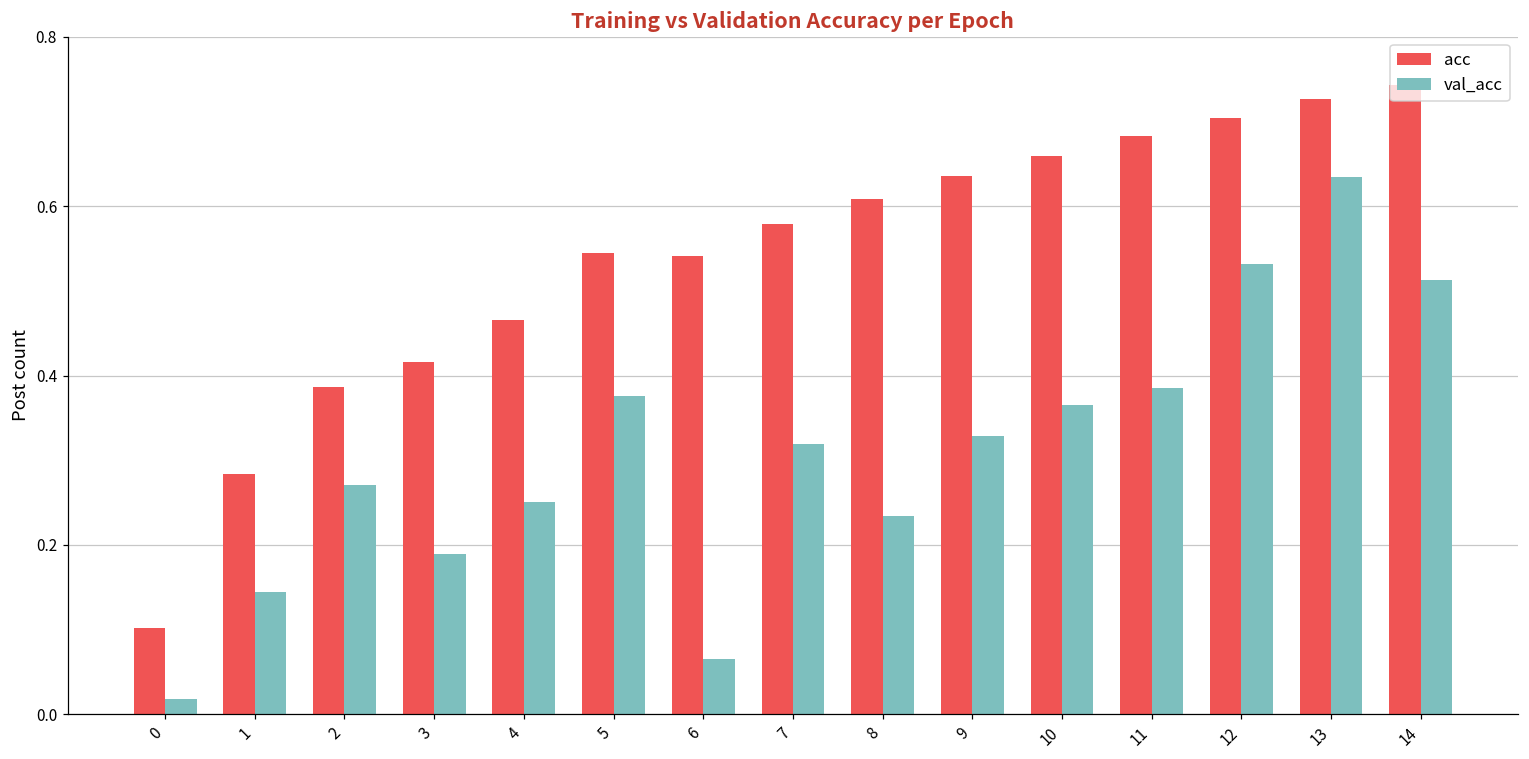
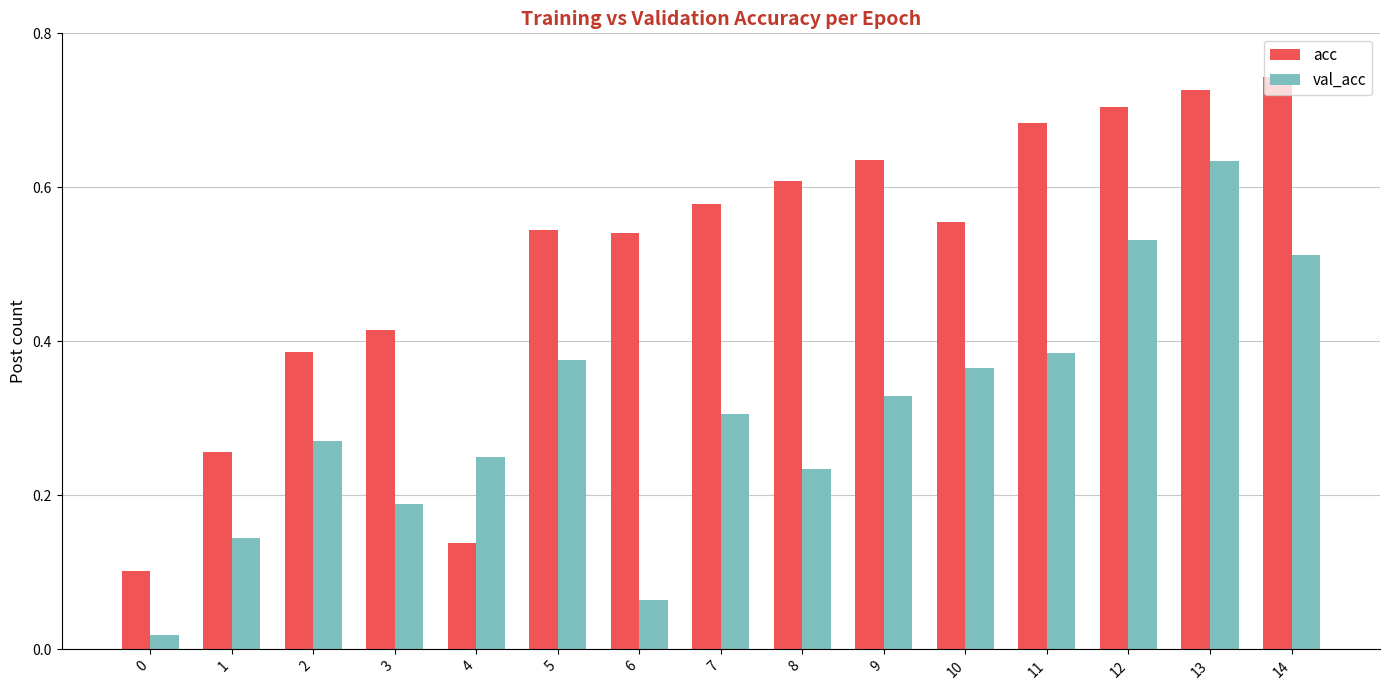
  {
    "acc": {
      "0": 0.10,
-     "1": 0.28,
+     "1": 0.26,
      "2": 0.39,
      "3": 0.42,
-     "4": 0.47,
+     "4": 0.14,
      "5": 0.54,
      "6": 0.54,
      "7": 0.58,
      "8": 0.61,
      "9": 0.64,
-     "10": 0.66,
+     "10": 0.56,
      "11": 0.68,
      "12": 0.70,
      "13": 0.73
    },
    "val_acc": {
      "0": 0.02,
      "1": 0.14,
      "2": 0.27,
      "3": 0.19,
      "4": 0.25,
      "5": 0.38,
      "6": 0.06,
-     "7": 0.32,
+     "7": 0.31,
      "8": 0.23,
      "9": 0.33,
      "10": 0.37,
      "11": 0.38,
      "12": 0.53,
      "13": 0.63,
      "14": 0.51
    }
  }
